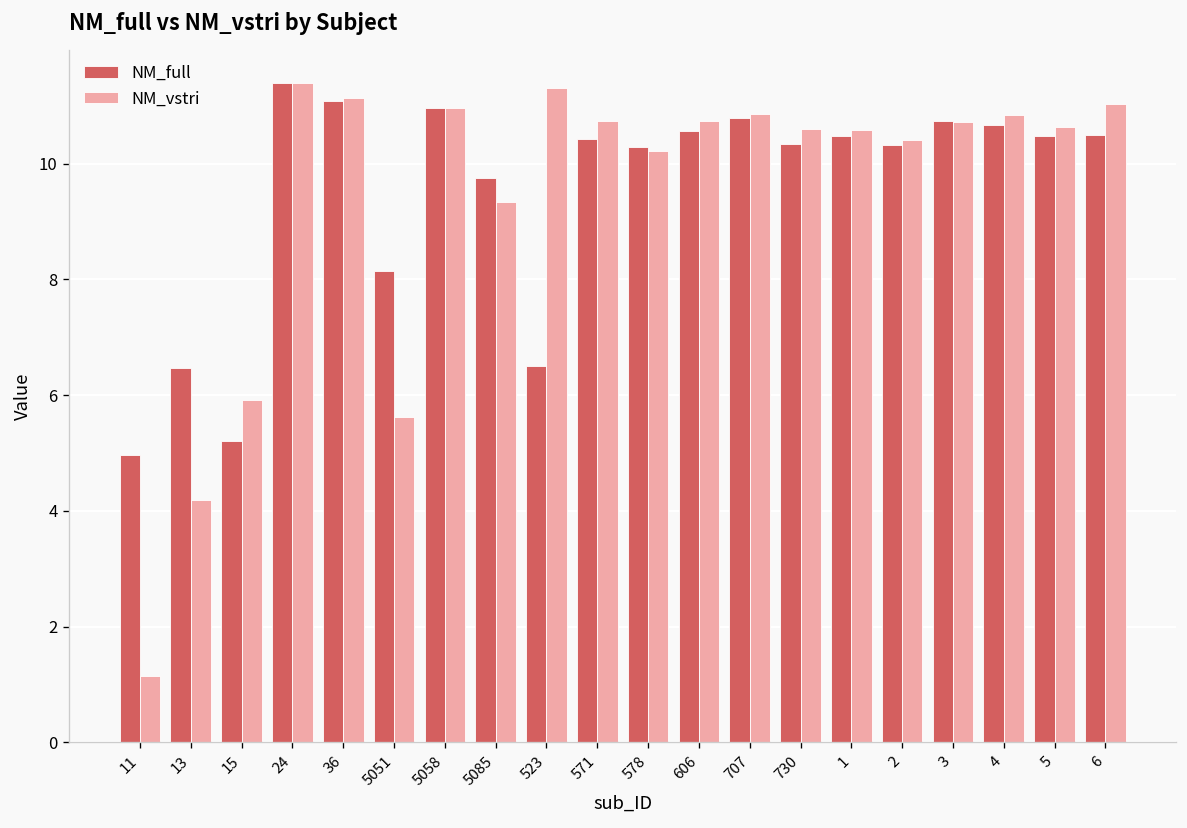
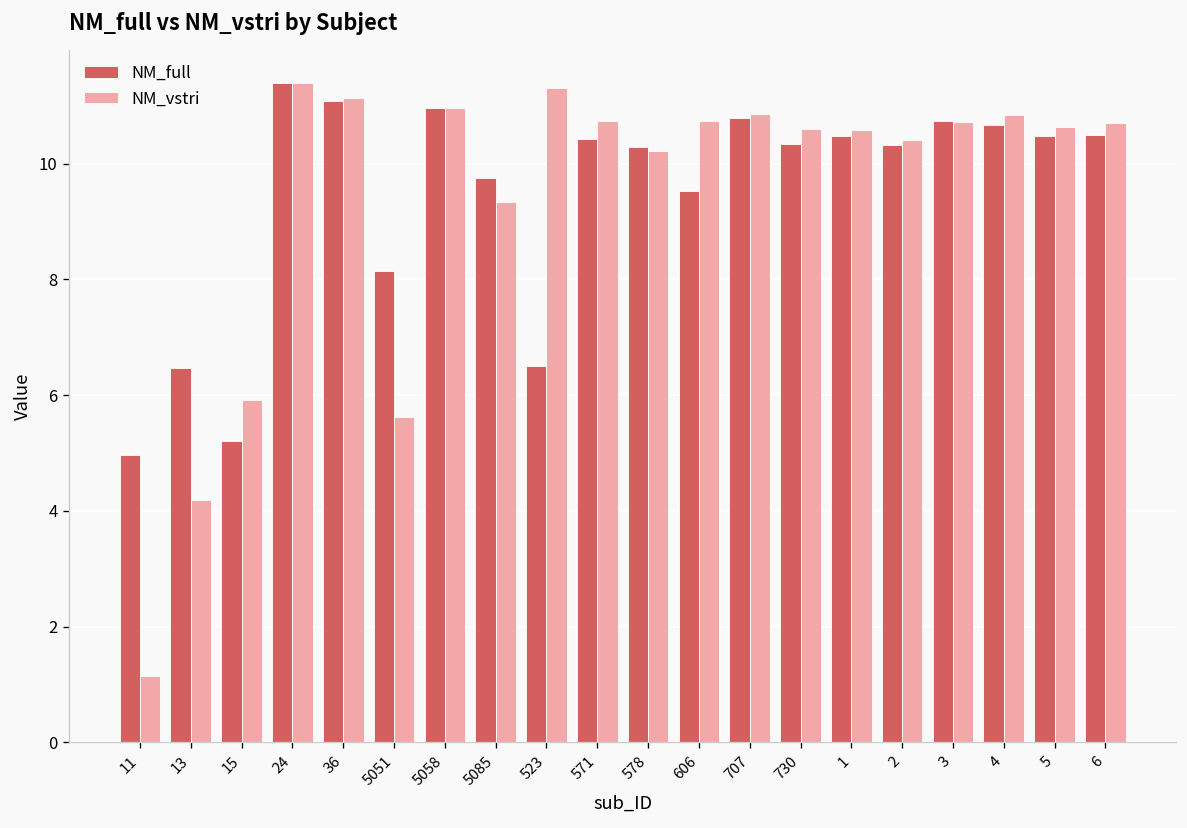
  {
    "NM_full": {
      "11": 5.0,
      "13": 6.5,
      "15": 5.2,
      "24": 11.4,
      "36": 11.1,
      "5051": 8.1,
      "5058": 11.0,
      "5085": 9.8,
      "523": 6.5,
      "571": 10.4,
      "578": 10.3,
-     "606": 10.6,
+     "606": 9.5,
      "707": 10.8,
      "730": 10.3,
      "1": 10.5,
      "2": 10.3,
      "3": 10.7,
      "4": 10.7,
      "5": 10.5,
      "6": 10.5
    },
    "NM_vstri": {
      "11": 1.2,
      "13": 4.2,
      "15": 5.9,
      "24": 11.4,
      "36": 11.1,
      "5051": 5.6,
      "5058": 11.0,
      "5085": 9.3,
      "523": 11.3,
      "571": 10.7,
      "578": 10.2,
      "606": 10.7,
      "707": 10.9,
      "730": 10.6,
      "1": 10.6,
      "2": 10.4,
      "3": 10.7,
      "4": 10.8,
      "5": 10.6,
-     "6": 11.0
+     "6": 10.7
    }
  }
